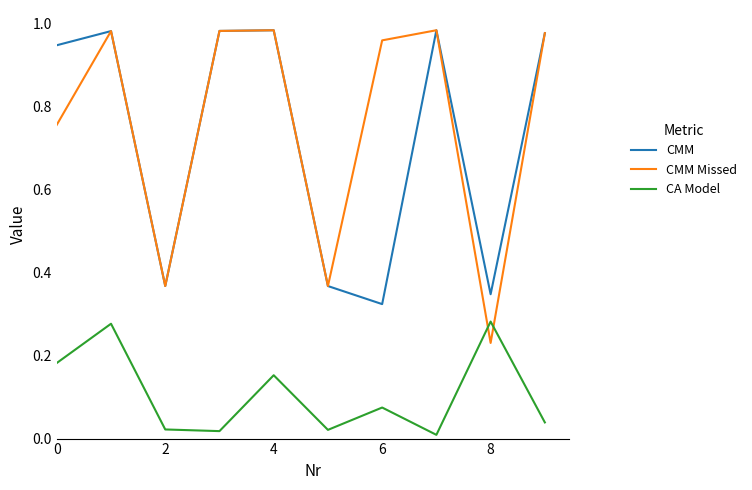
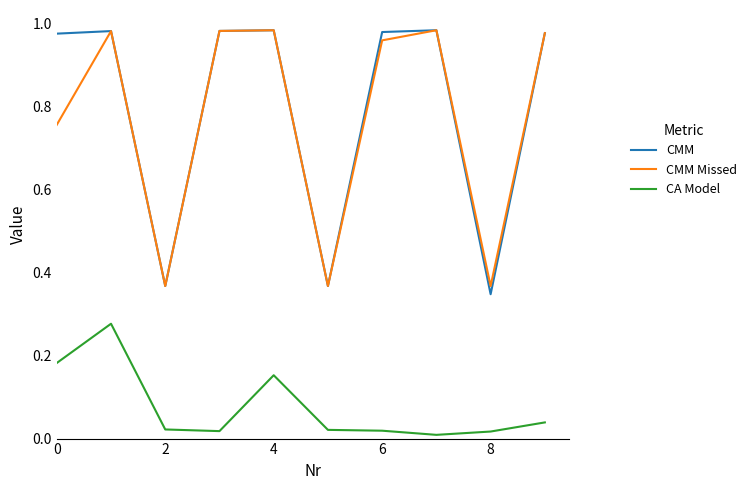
  {
    "CMM": {
-     "0": 0.95,
-     "6": 0.32,
+     "0": 0.98,
+     "6": 0.98,
      "8": 0.35
    },
    "CMM Missed": {
      "0": 0.76,
      "6": 0.96,
-     "8": 0.23
+     "8": 0.37
    },
    "CA Model": {
      "0": 0.18,
      "2": 0.02,
      "4": 0.15,
-     "6": 0.07,
-     "8": 0.28
+     "6": 0.02,
+     "8": 0.02
    }
  }
